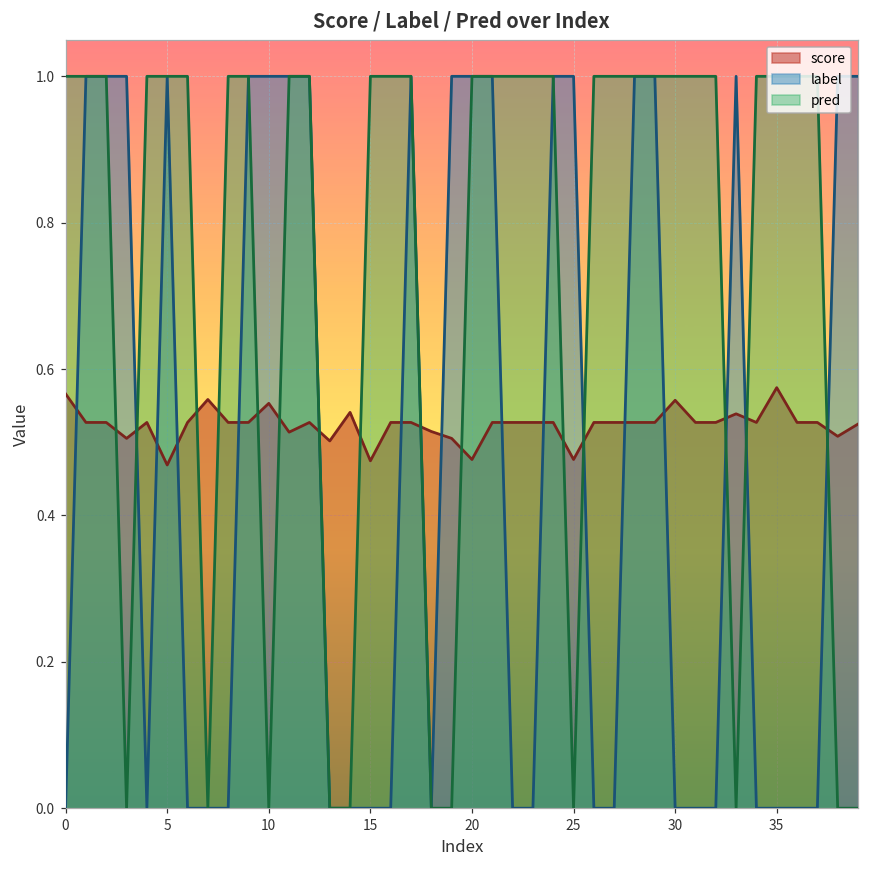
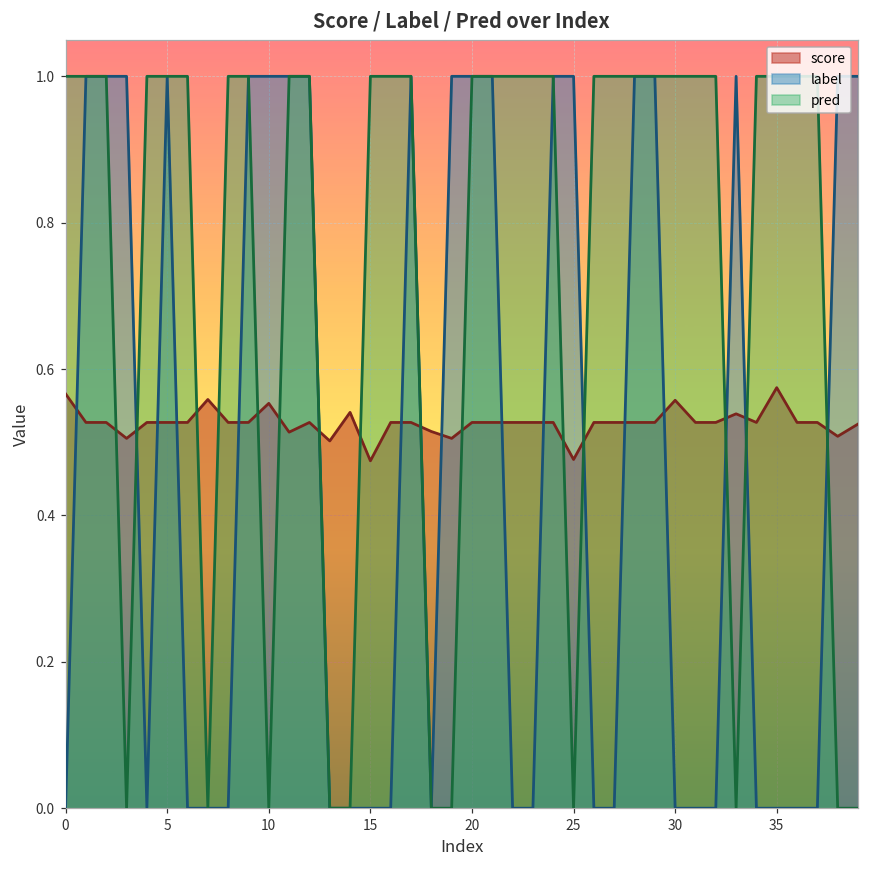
  {
    "score": {
      "0": 0.57,
-     "5": 0.47,
+     "5": 0.53,
      "10": 0.55,
      "15": 0.47,
-     "20": 0.48,
+     "20": 0.53,
      "25": 0.48,
      "30": 0.56,
      "35": 0.57
    },
    "label": {
      "0": 0.00,
      "10": 1.00,
      "15": 0.00,
      "25": 1.00,
      "30": 0.00,
      "35": 0.00
    },
    "pred": {
      "0": 1.00,
      "10": 0.00,
      "15": 1.00,
      "25": 0.00,
      "30": 1.00
    }
  }
